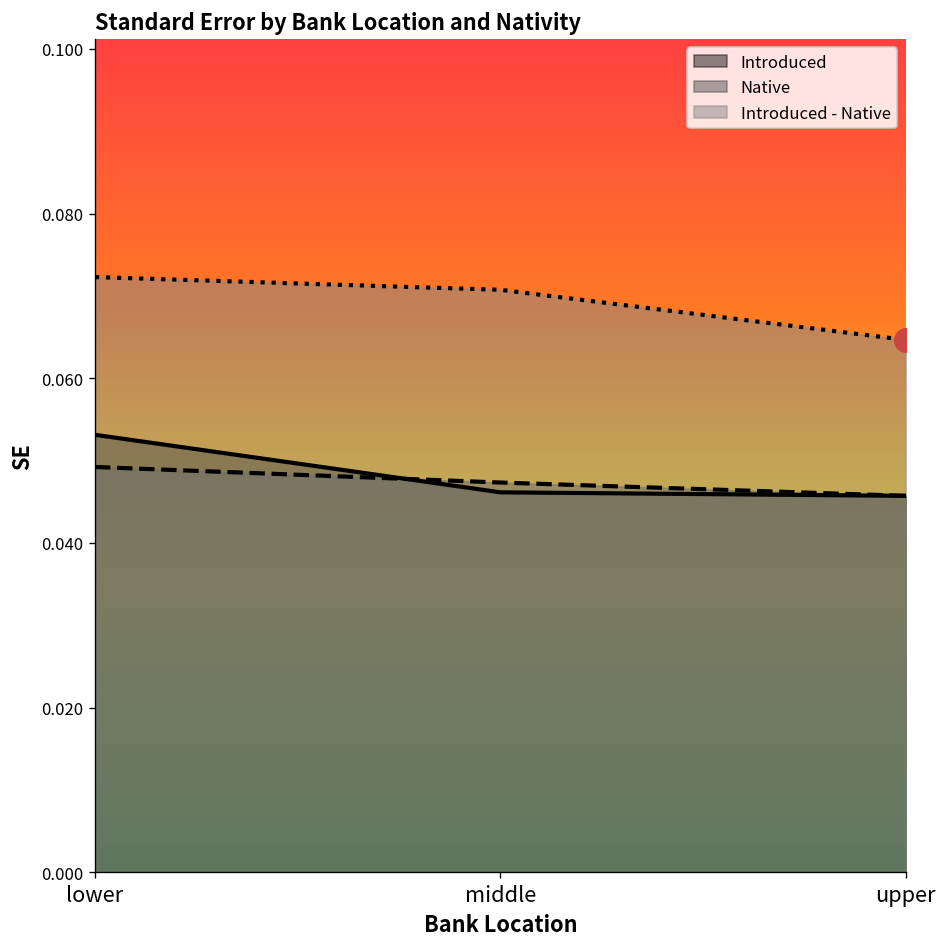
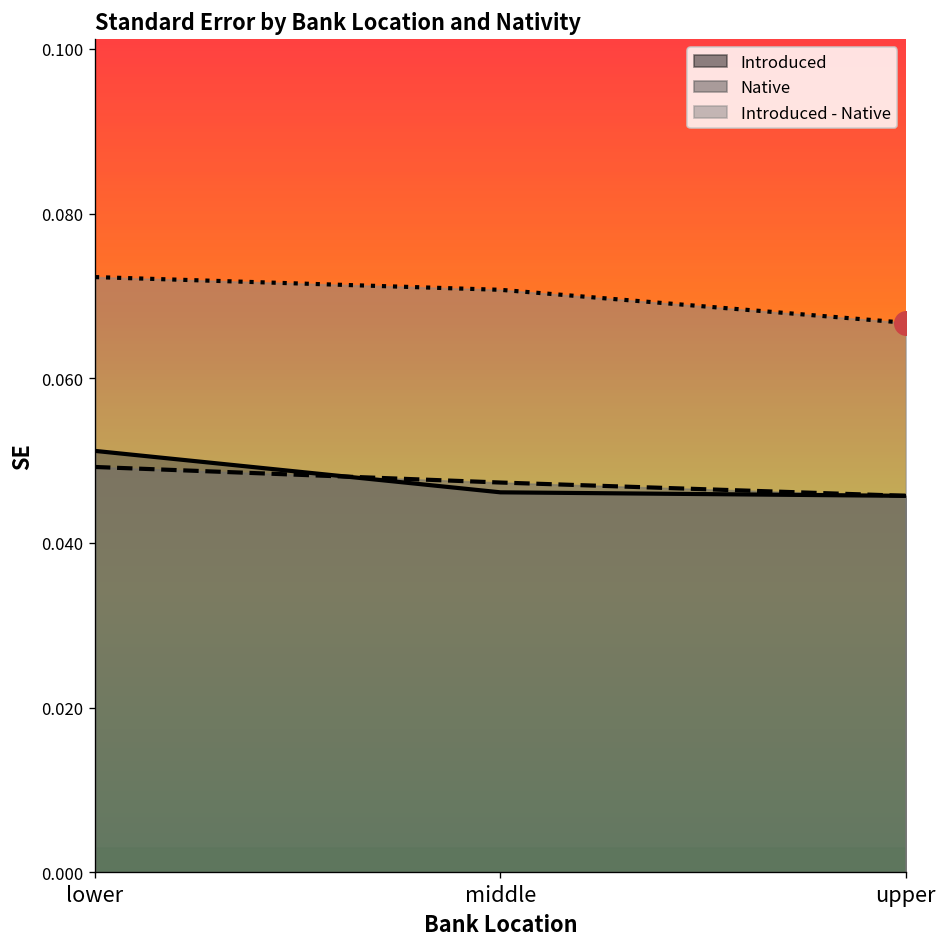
  {
    "Introduced": {
-     "lower": 0.053,
+     "lower": 0.051,
      "middle": 0.046
    },
    "Native": {
      "lower": 0.049,
      "middle": 0.047
    },
    "Introduced - Native": {
      "lower": 0.072,
      "middle": 0.071,
-     "upper": 0.065
+     "upper": 0.067
    }
  }
